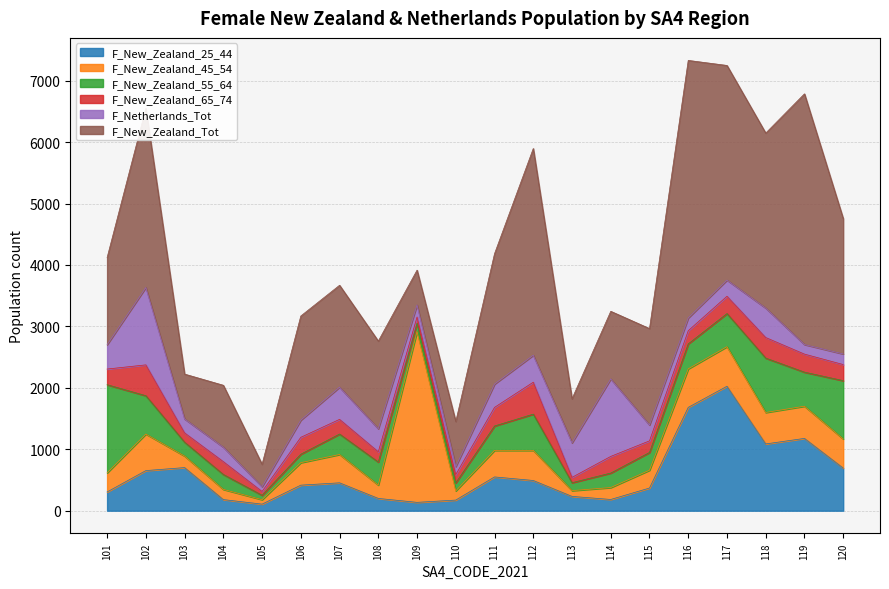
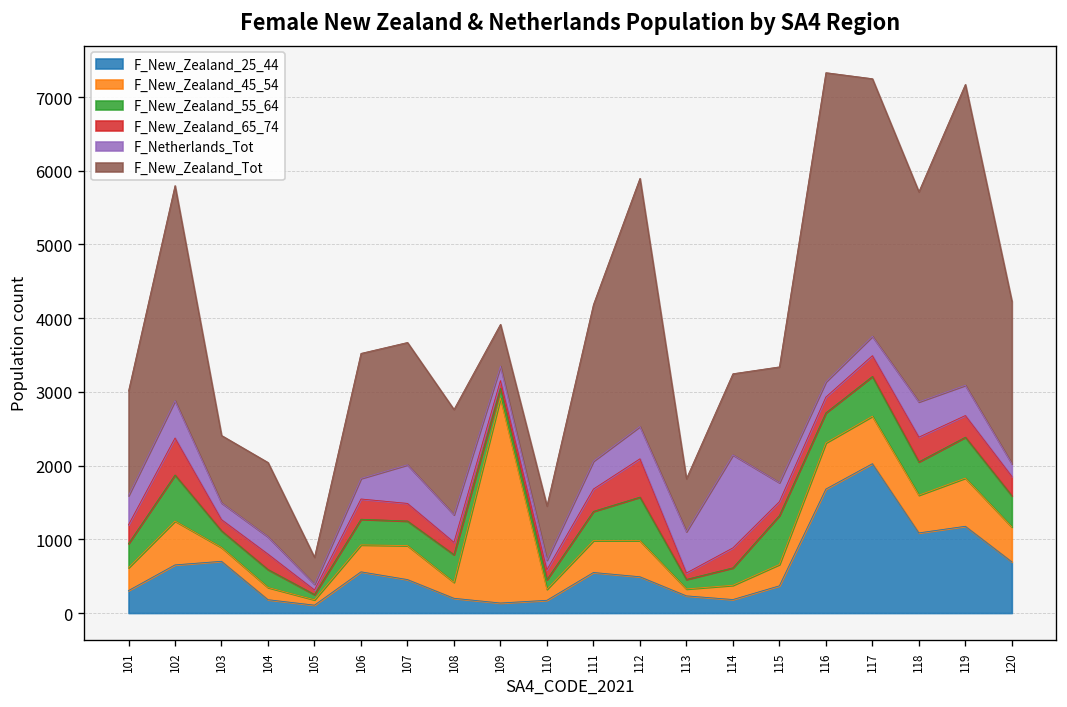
  {
    "F_New_Zealand_25_44": {
      "101": 300,
      "102": 700,
      "103": 700,
      "104": 200,
      "105": 100,
-     "106": 400,
+     "106": 600,
      "107": 500,
      "108": 200,
      "109": 100,
      "110": 200,
      "111": 600,
      "112": 500,
      "113": 200,
      "114": 200,
      "115": 400,
      "116": 1700,
      "117": 2000,
      "118": 1100,
      "119": 1200,
      "120": 700
    },
    "F_New_Zealand_45_54": {
      "101": 300,
      "102": 600,
      "103": 200,
      "104": 200,
      "105": 100,
      "106": 400,
      "107": 500,
      "108": 200,
      "109": 2800,
      "110": 200,
      "111": 400,
      "112": 500,
      "113": 100,
      "114": 200,
      "115": 300,
      "116": 600,
      "117": 600,
      "118": 500,
-     "119": 500,
+     "119": 700,
      "120": 500
    },
    "F_New_Zealand_55_64": {
-     "101": 1400,
+     "101": 300,
      "102": 600,
      "103": 200,
      "104": 200,
      "105": 100,
-     "106": 100,
+     "106": 300,
      "107": 300,
      "108": 400,
      "109": 100,
      "110": 100,
      "111": 400,
      "112": 600,
      "113": 100,
      "114": 200,
-     "115": 300,
+     "115": 700,
      "116": 400,
      "117": 500,
-     "118": 900,
+     "118": 500,
      "119": 600,
-     "120": 900
+     "120": 400
    },
    "F_New_Zealand_65_74": {
      "101": 300,
      "102": 500,
      "103": 200,
      "104": 200,
      "105": 100,
      "106": 300,
      "107": 200,
      "108": 200,
      "109": 100,
      "110": 100,
      "111": 300,
      "112": 500,
      "113": 100,
      "114": 300,
      "115": 200,
      "116": 200,
      "117": 300,
      "118": 300,
      "119": 300,
      "120": 300
    },
    "F_Netherlands_Tot": {
      "101": 400,
-     "102": 1300,
+     "102": 500,
      "103": 200,
      "104": 200,
      "105": 100,
      "106": 300,
      "107": 500,
      "108": 400,
      "109": 200,
      "110": 100,
      "111": 400,
      "112": 400,
      "113": 600,
      "114": 1300,
      "115": 300,
      "116": 200,
      "117": 300,
      "118": 500,
-     "119": 200,
+     "119": 400,
      "120": 200
    },
    "F_New_Zealand_Tot": {
      "101": 1400,
-     "103": 700,
+     "103": 900,
      "104": 1000,
      "105": 400,
      "106": 1700,
      "107": 1700,
      "108": 1400,
      "109": 600,
      "110": 700,
      "111": 2100,
      "112": 3400,
      "113": 700,
      "114": 1100,
      "115": 1600,
      "116": 4200,
      "117": 3500,
      "118": 2800,
      "119": 4100,
      "120": 2200
    }
  }
